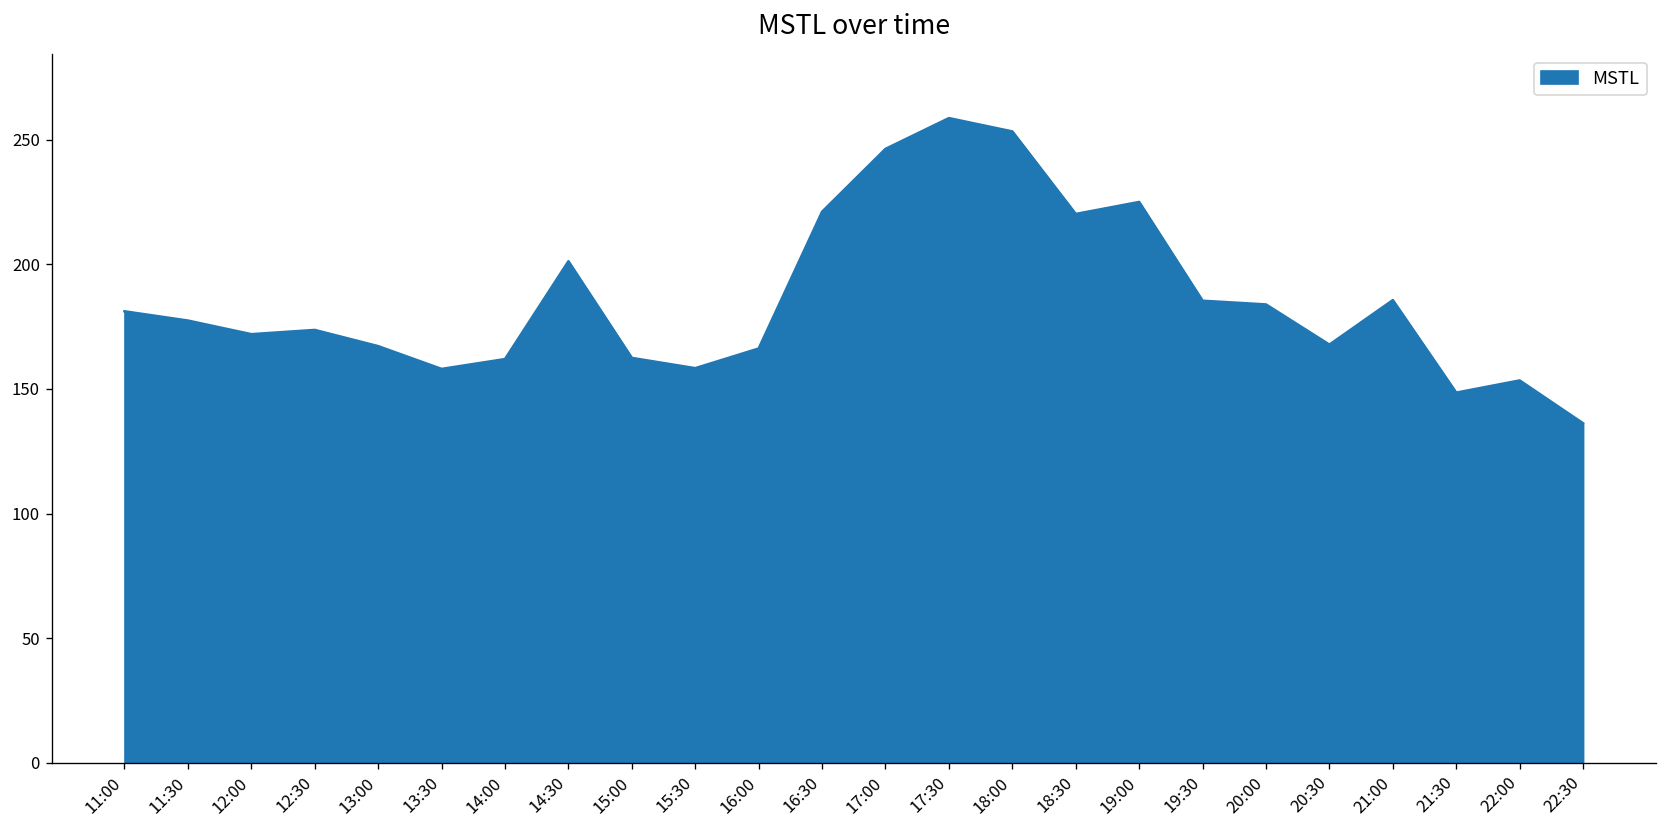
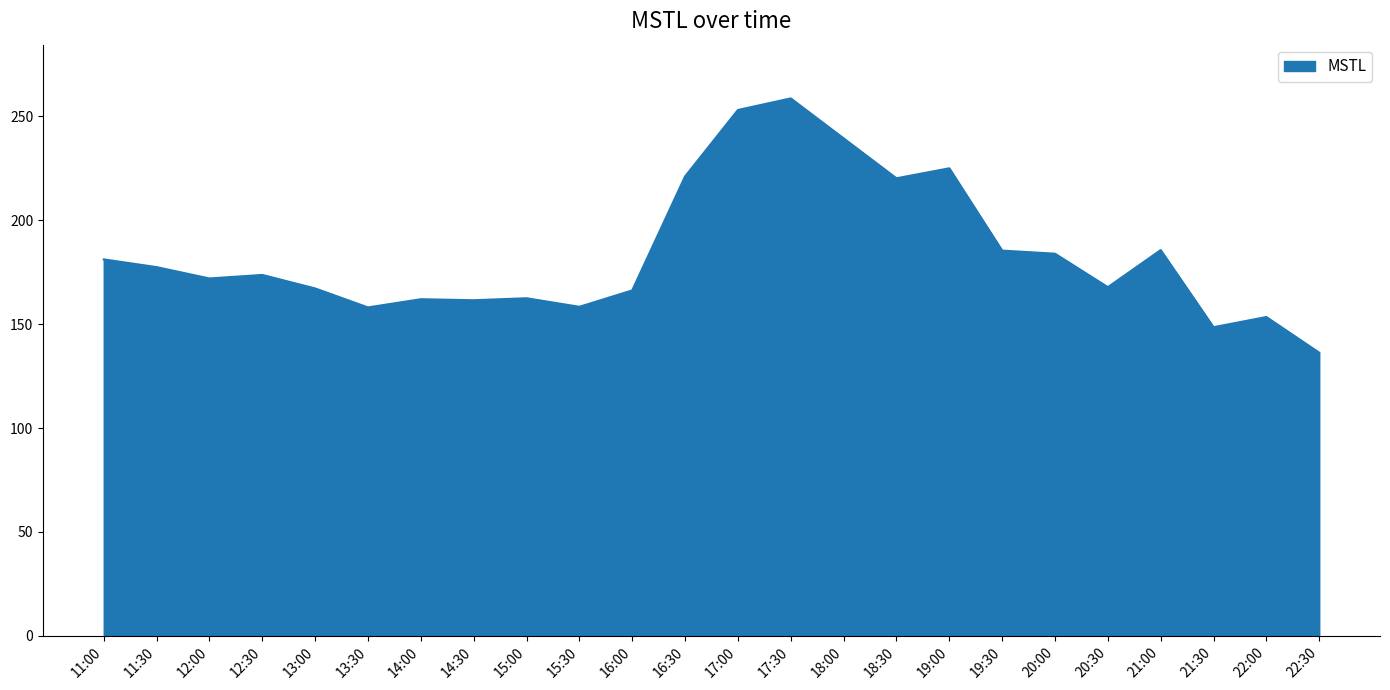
  {
    "11:00": 181,
    "11:30": 177,
    "12:00": 172,
    "12:30": 174,
    "13:00": 167,
    "13:30": 158,
    "14:00": 162,
-   "14:30": 201,
+   "14:30": 162,
    "15:00": 162,
    "15:30": 158,
    "16:00": 166,
    "16:30": 221,
-   "17:00": 246,
+   "17:00": 253,
    "17:30": 259,
-   "18:00": 253,
+   "18:00": 239,
    "18:30": 220,
    "19:00": 225,
    "19:30": 185,
    "20:00": 184,
    "20:30": 168,
    "21:00": 186,
    "21:30": 149,
    "22:00": 153,
    "22:30": 136
  }
